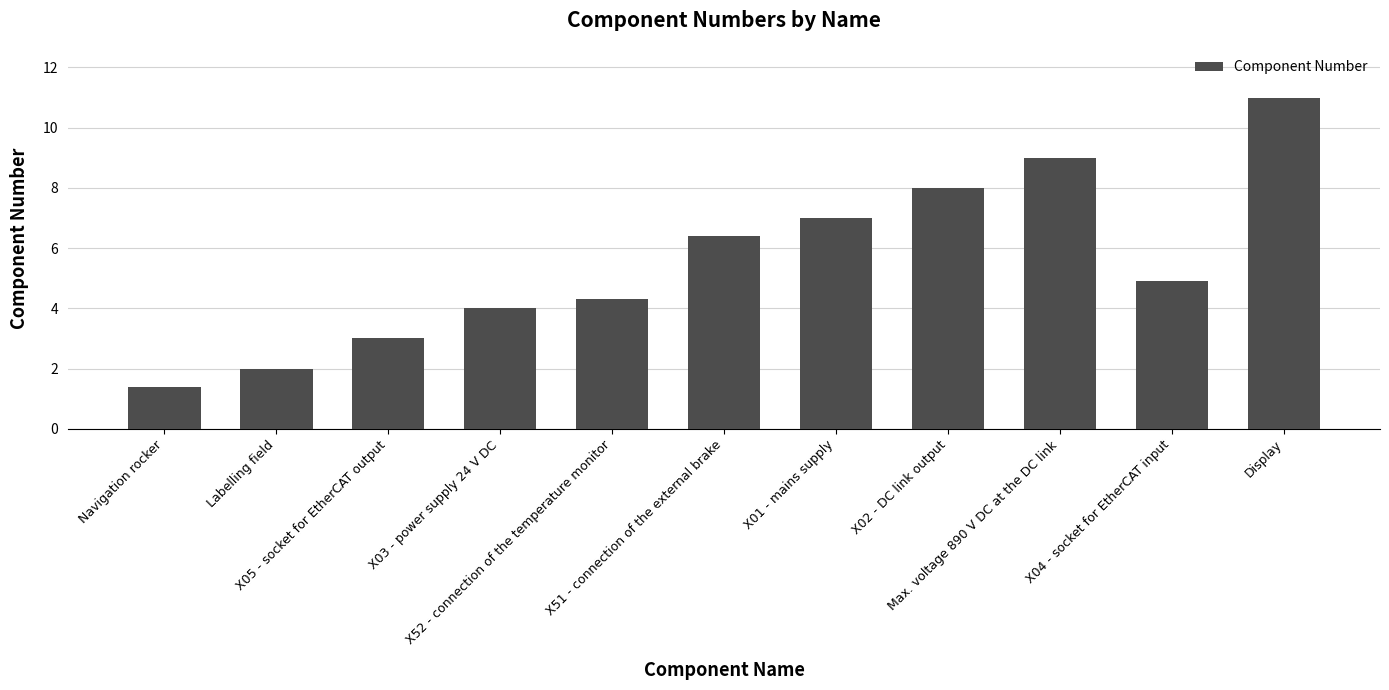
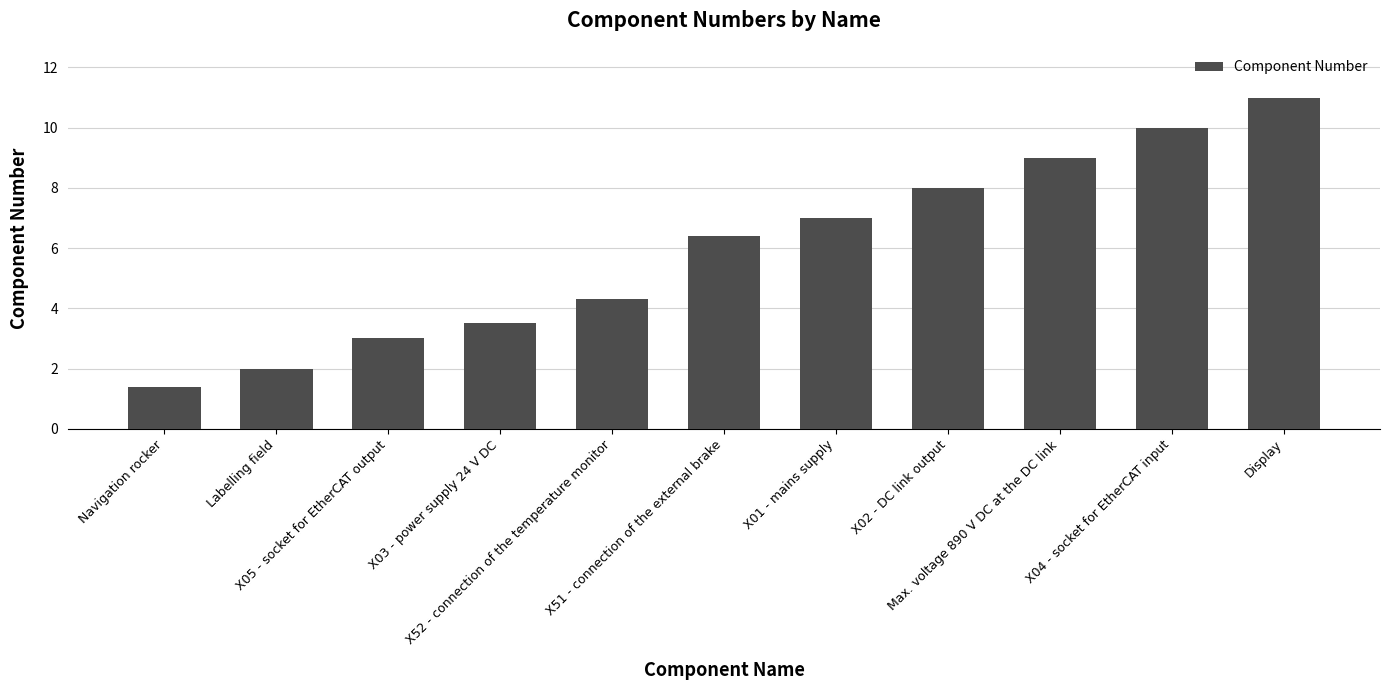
  {
    "Navigation rocker": 1.4,
    "Labelling field": 2.0,
    "X05 - socket for EtherCAT output": 3.0,
-   "X03 - power supply 24 V DC": 4.0,
+   "X03 - power supply 24 V DC": 3.5,
    "X52 - connection of the temperature monitor": 4.3,
    "X51 - connection of the external brake": 6.4,
    "X01 - mains supply": 7.0,
    "X02 - DC link output": 8.0,
    "Max. voltage 890 V DC at the DC link": 9.0,
-   "X04 - socket for EtherCAT input": 4.9,
+   "X04 - socket for EtherCAT input": 10.0,
    "Display": 11.0
  }
